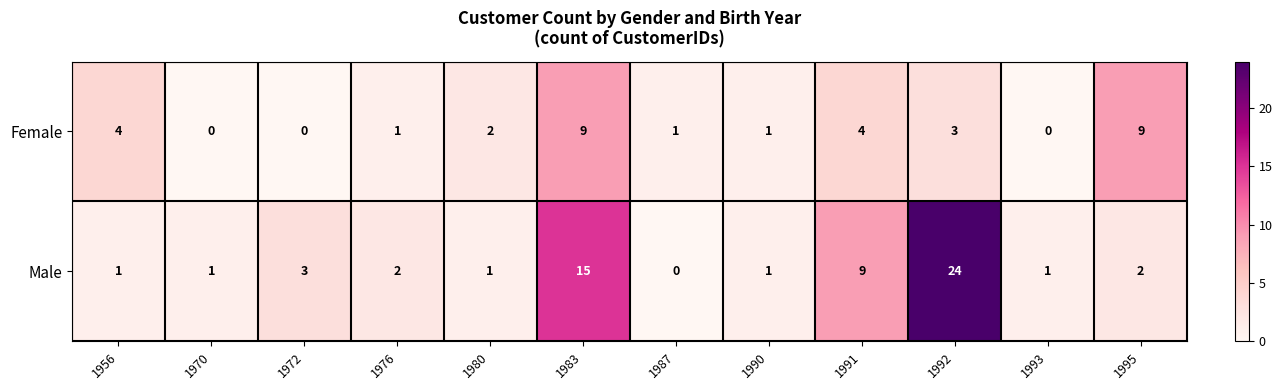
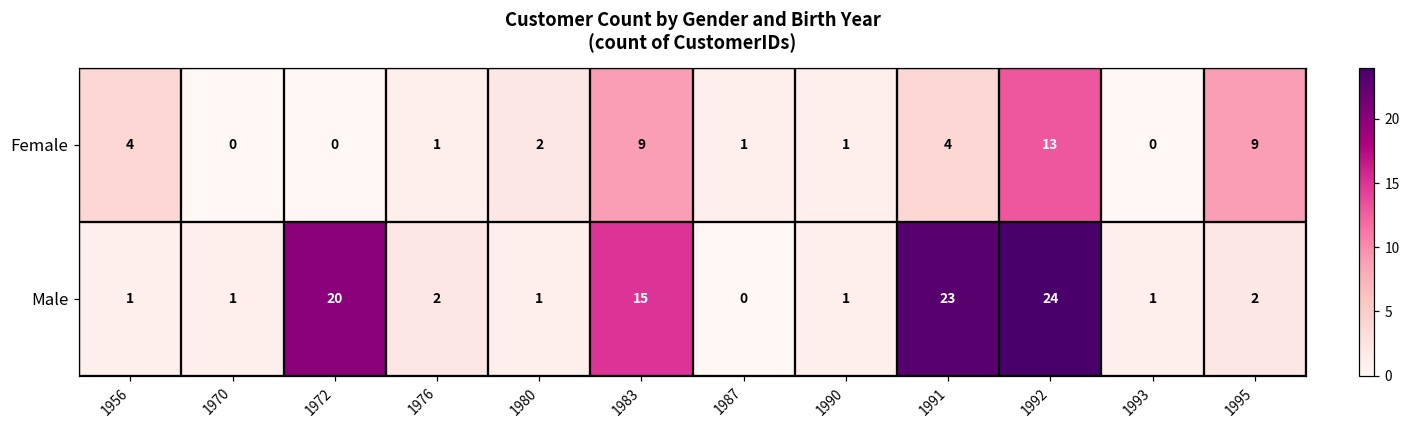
  {
    "Female": {
      "1956": 4,
      "1970": 0,
      "1972": 0,
      "1976": 1,
      "1980": 2,
      "1983": 9,
      "1987": 1,
      "1990": 1,
      "1991": 4,
-     "1992": 3,
+     "1992": 13,
      "1993": 0,
      "1995": 9
    },
    "Male": {
      "1956": 1,
      "1970": 1,
-     "1972": 3,
+     "1972": 20,
      "1976": 2,
      "1980": 1,
      "1983": 15,
      "1987": 0,
      "1990": 1,
-     "1991": 9,
+     "1991": 23,
      "1992": 24,
      "1993": 1,
      "1995": 2
    }
  }
